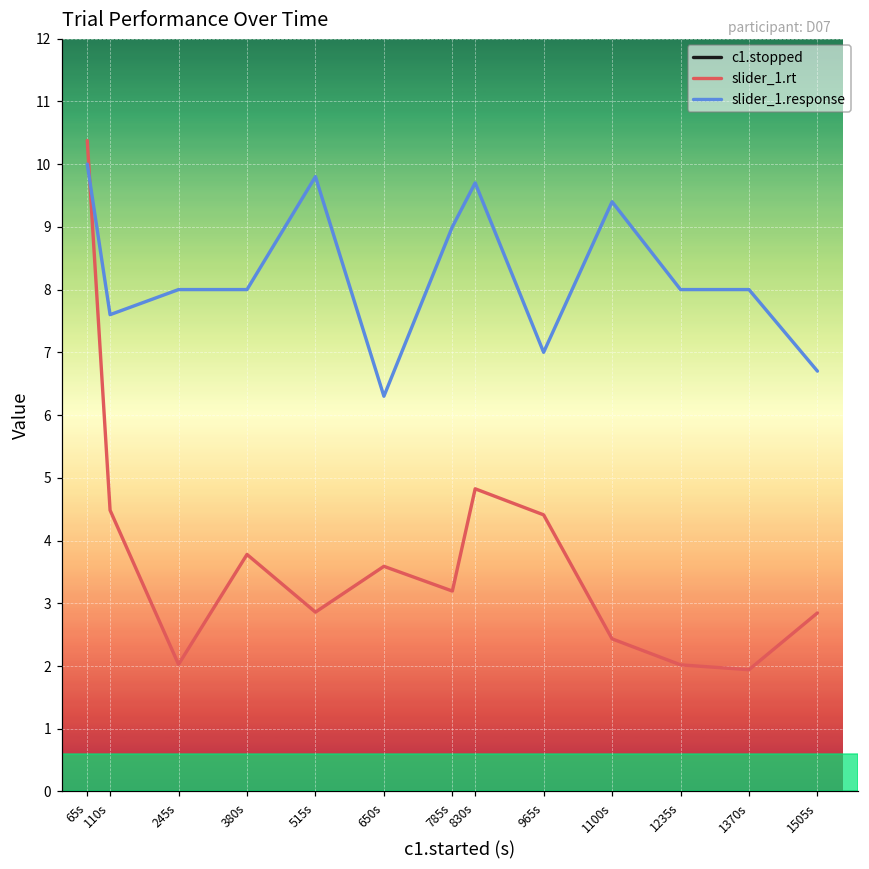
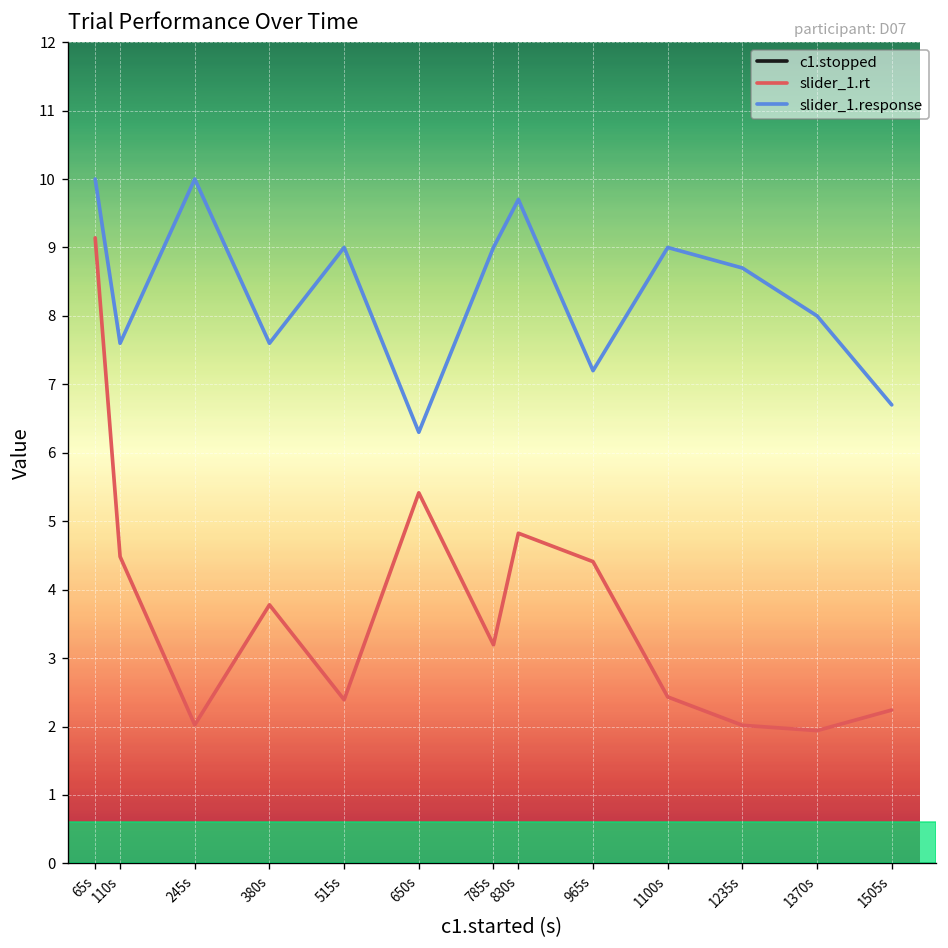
  {
    "slider_1.rt": {
-     "65s": 10.4,
+     "65s": 9.1,
      "110s": 4.5,
      "245s": 2.0,
      "380s": 3.8,
-     "515s": 2.9,
-     "650s": 3.6,
+     "515s": 2.4,
+     "650s": 5.4,
      "785s": 3.2,
      "830s": 4.8,
      "965s": 4.4,
      "1100s": 2.4,
      "1235s": 2.0,
      "1370s": 1.9,
-     "1505s": 2.8
+     "1505s": 2.2
    },
    "slider_1.response": {
      "65s": 10.0,
      "110s": 7.6,
-     "245s": 8,
-     "380s": 8.0,
-     "515s": 9.8,
+     "245s": 10,
+     "380s": 7.6,
+     "515s": 9.0,
      "650s": 6.3,
      "785s": 9.0,
      "830s": 9.7,
-     "965s": 7.0,
-     "1100s": 9.4,
-     "1235s": 8.0,
+     "965s": 7.2,
+     "1100s": 9.0,
+     "1235s": 8.7,
      "1370s": 8.0,
      "1505s": 6.7
    }
  }
